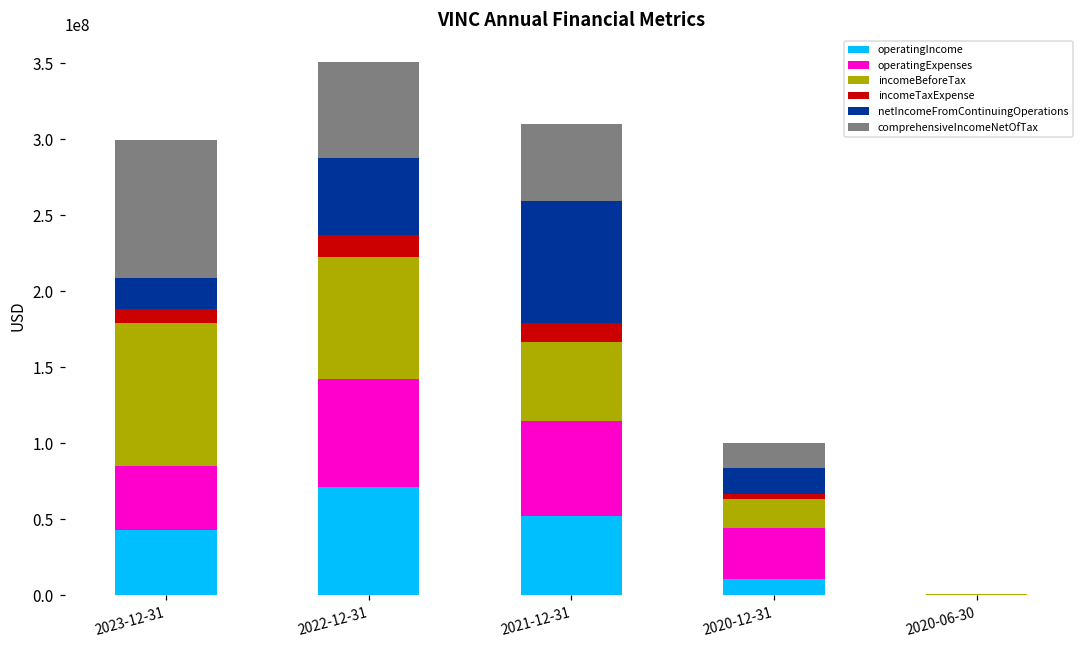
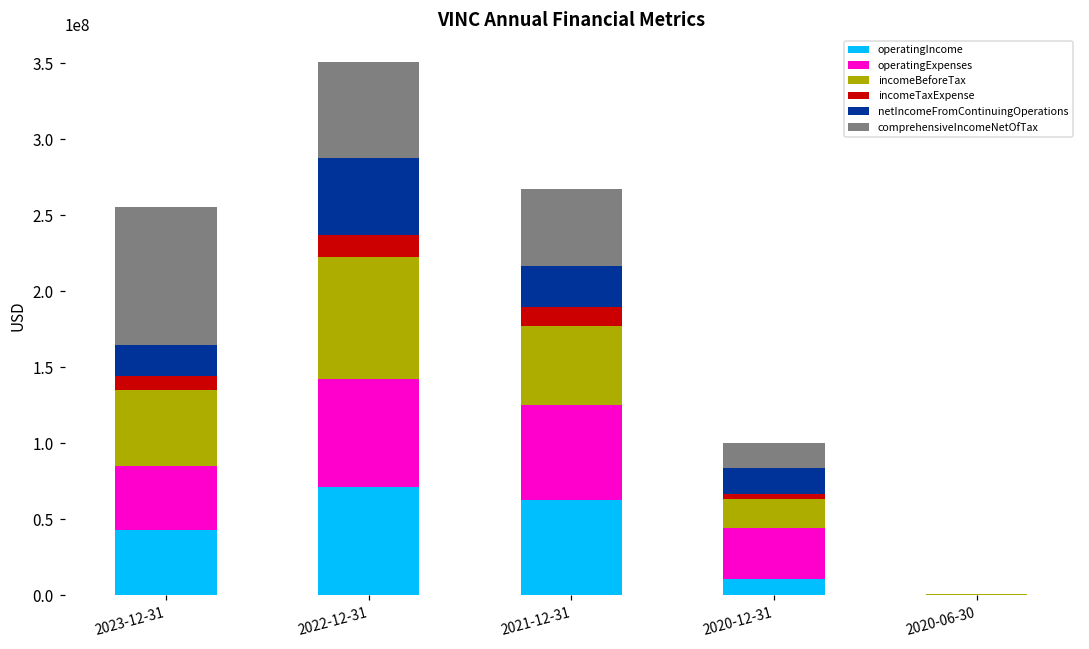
  {
    "operatingIncome": {
      "2023-12-31": 43000000,
      "2022-12-31": 71000000,
-     "2021-12-31": 52000000,
+     "2021-12-31": 63000000,
      "2020-12-31": 11000000
    },
    "operatingExpenses": {
      "2023-12-31": 43000000,
      "2022-12-31": 71000000,
      "2021-12-31": 63000000,
      "2020-12-31": 33000000
    },
    "incomeBeforeTax": {
-     "2023-12-31": 94000000,
+     "2023-12-31": 50000000,
      "2022-12-31": 80000000,
      "2021-12-31": 52000000,
      "2020-12-31": 20000000
    },
    "incomeTaxExpense": {
      "2023-12-31": 9000000,
      "2022-12-31": 15000000,
      "2021-12-31": 12000000,
      "2020-12-31": 3000000
    },
    "netIncomeFromContinuingOperations": {
      "2023-12-31": 20000000,
      "2022-12-31": 51000000,
-     "2021-12-31": 80000000,
+     "2021-12-31": 27000000,
      "2020-12-31": 17000000
    },
    "comprehensiveIncomeNetOfTax": {
      "2023-12-31": 91000000,
      "2022-12-31": 63000000,
      "2021-12-31": 51000000,
      "2020-12-31": 17000000
    }
  }
